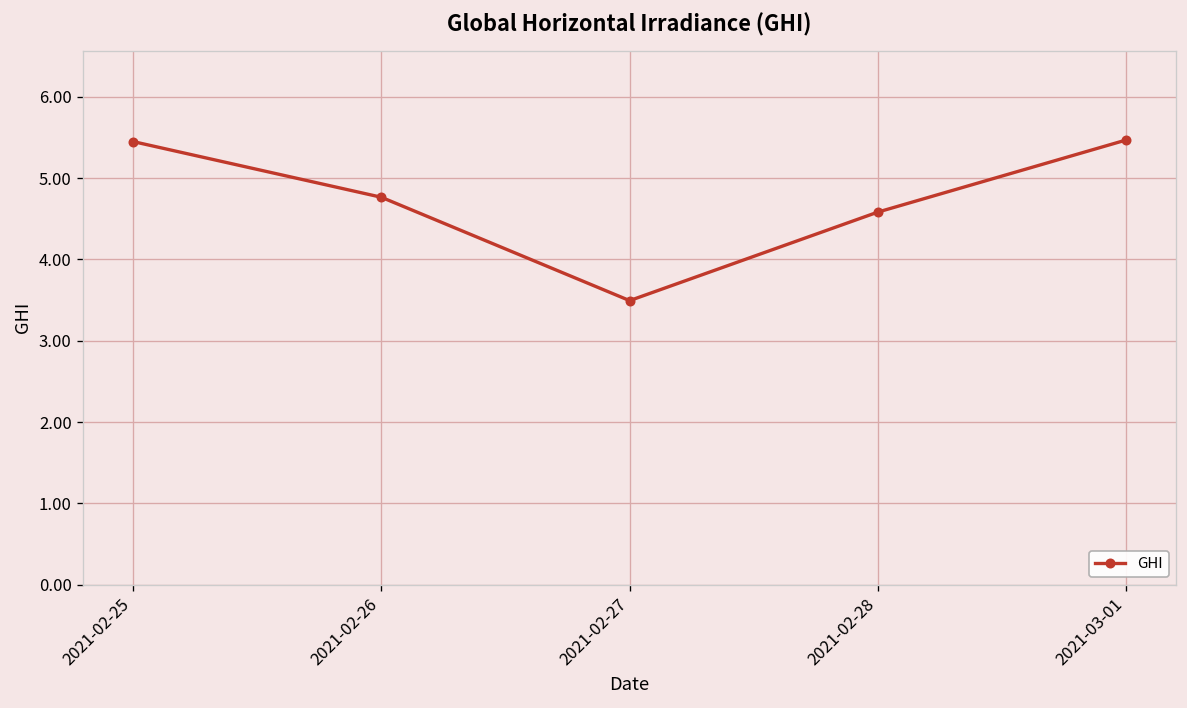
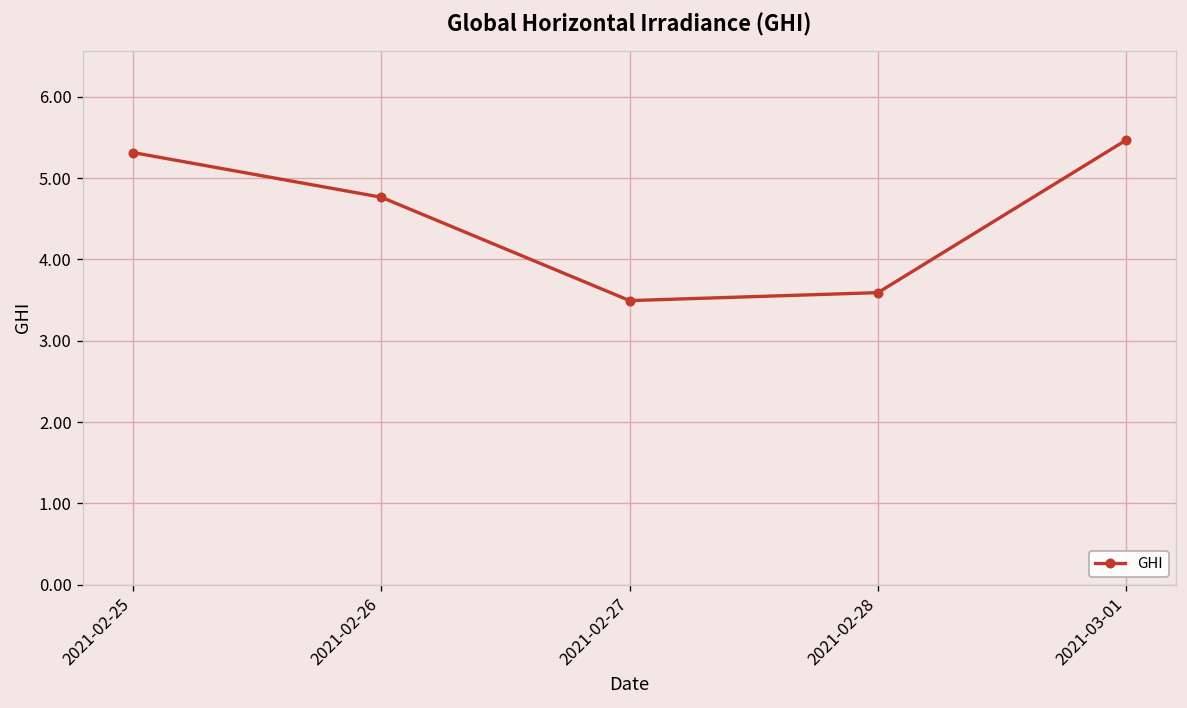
  {
-   "2021-02-25": 5.4,
+   "2021-02-25": 5.3,
    "2021-02-26": 4.8,
    "2021-02-27": 3.5,
-   "2021-02-28": 4.6,
+   "2021-02-28": 3.6,
    "2021-03-01": 5.5
  }
